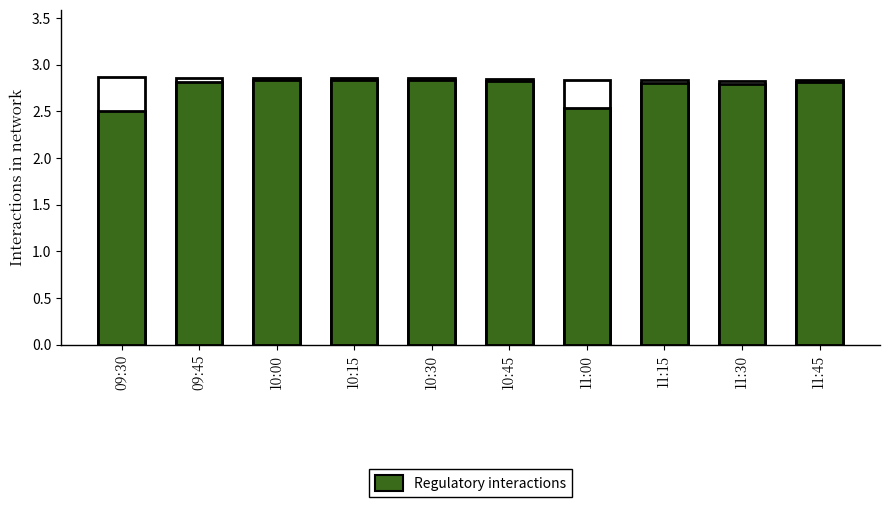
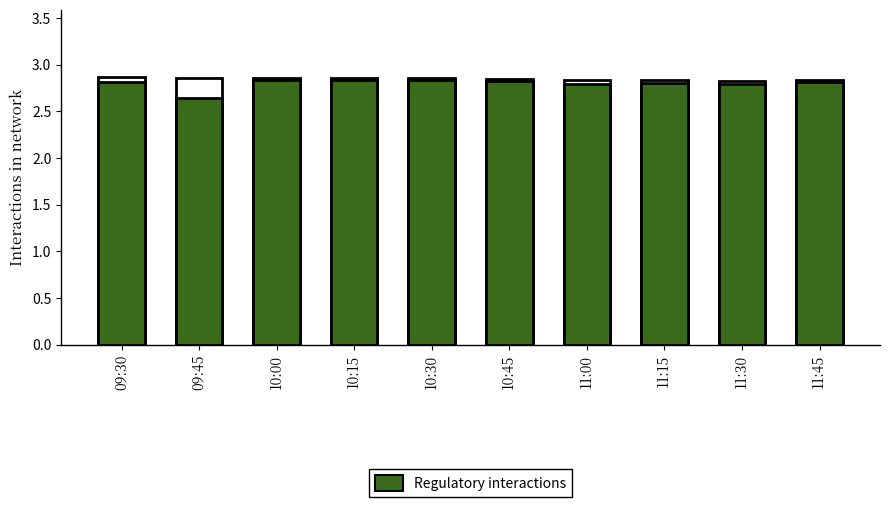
  {
    "Regulatory interactions": {
-     "09:30": 2.5,
-     "09:45": 2.8,
-     "11:00": 2.5
+     "09:30": 2.8,
+     "09:45": 2.6,
+     "11:00": 2.8
    }
  }
